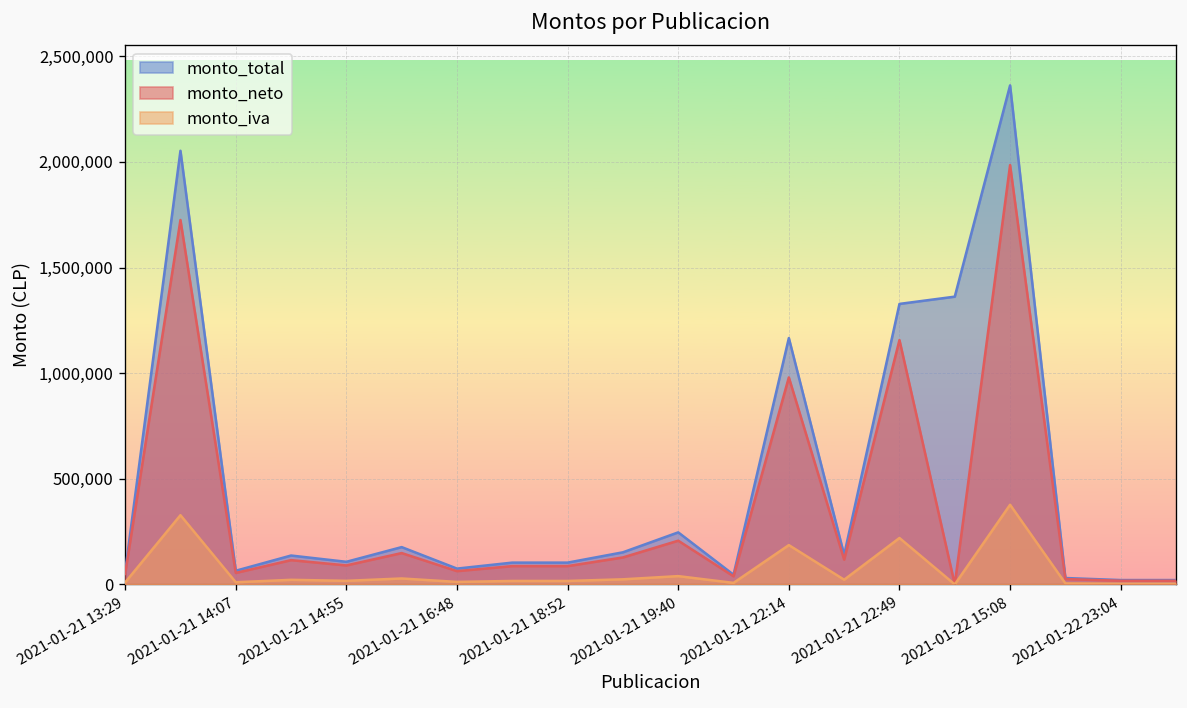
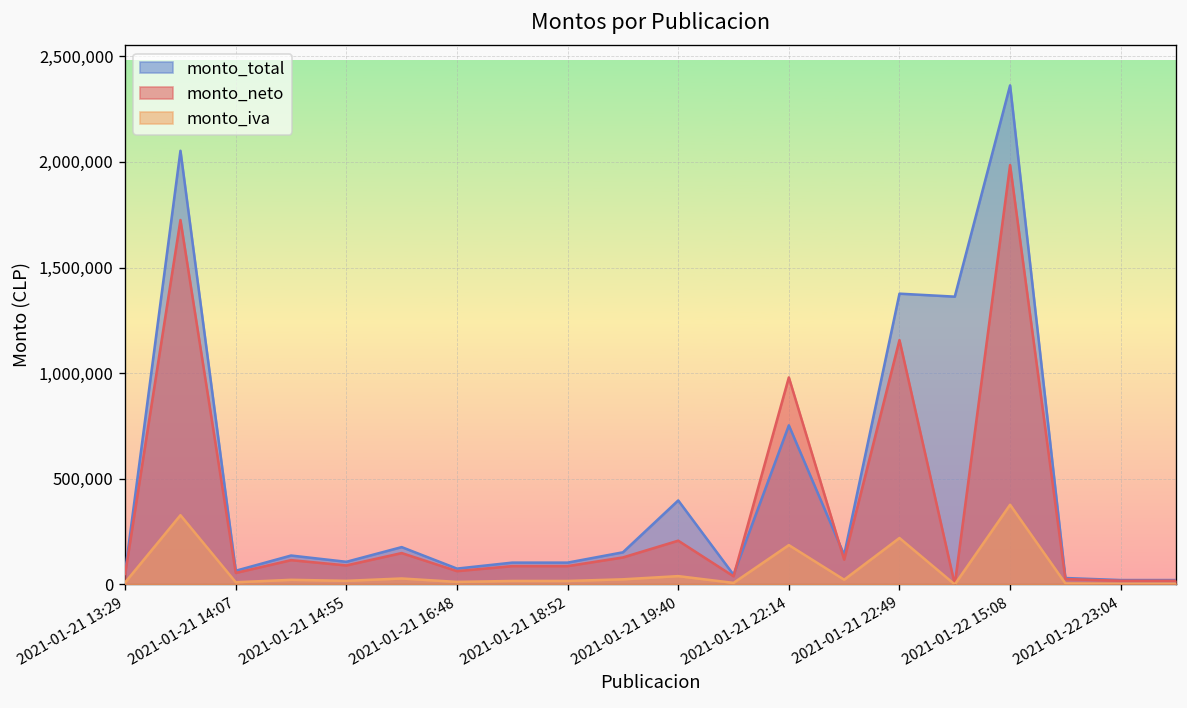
  {
    "monto_total": {
      "2021-01-21 14:55": "110,000",
      "2021-01-21 18:52": "100,000",
-     "2021-01-21 19:40": "250,000",
-     "2021-01-21 22:14": "1,170,000",
-     "2021-01-21 22:49": "1,330,000",
+     "2021-01-21 19:40": "400,000",
+     "2021-01-21 22:14": "750,000",
+     "2021-01-21 22:49": "1,380,000",
      "2021-01-22 15:08": "2,360,000"
    }
  }
